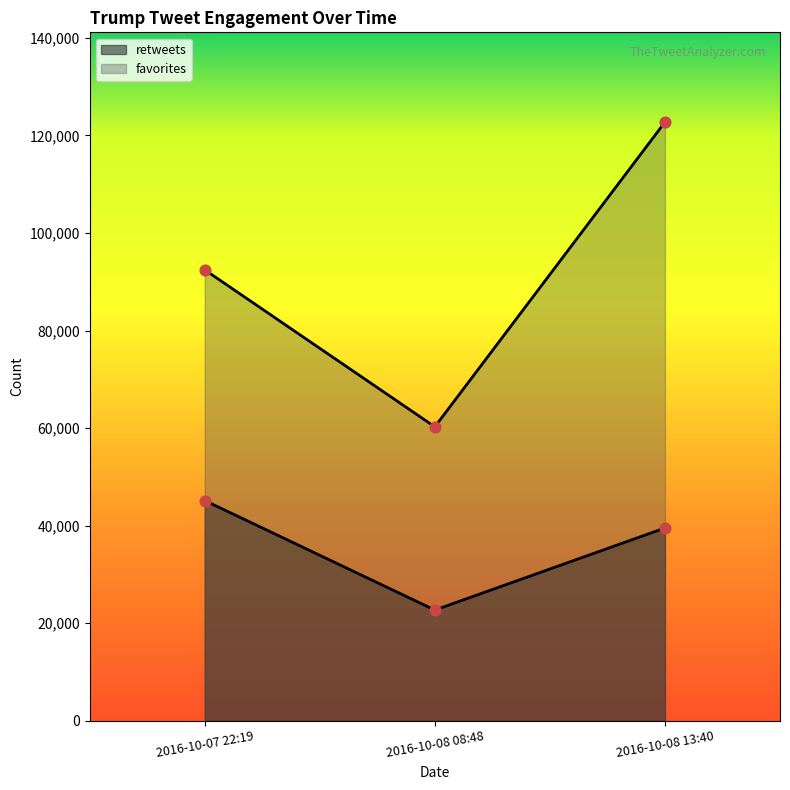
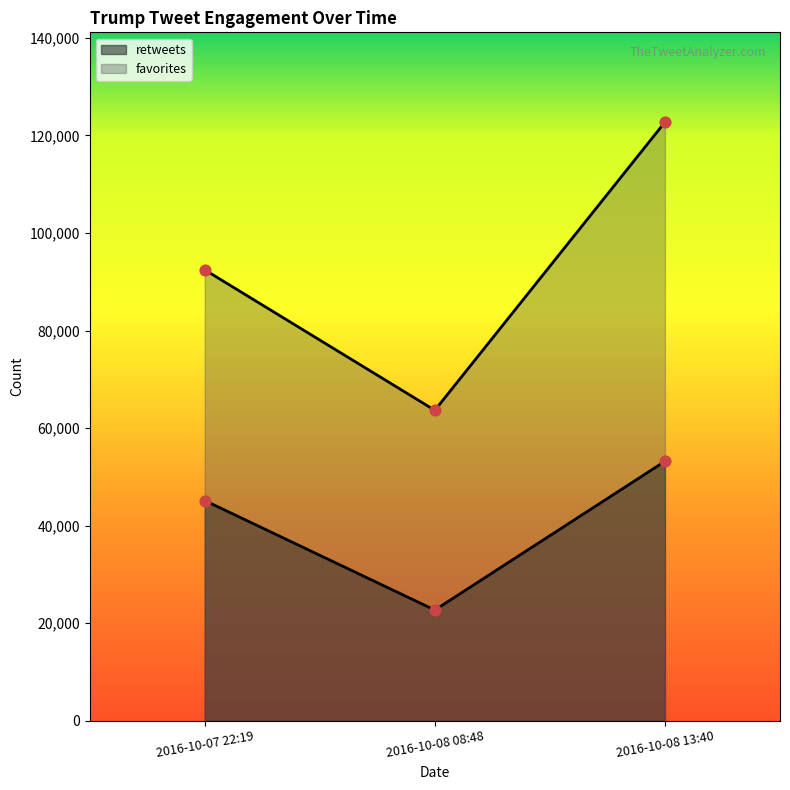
  {
    "retweets": {
      "2016-10-07 22:19": "45,000",
      "2016-10-08 08:48": "23,000",
-     "2016-10-08 13:40": "40,000"
+     "2016-10-08 13:40": "53,000"
    },
    "favorites": {
      "2016-10-07 22:19": "92,000",
-     "2016-10-08 08:48": "60,000",
+     "2016-10-08 08:48": "64,000",
      "2016-10-08 13:40": "123,000"
    }
  }
